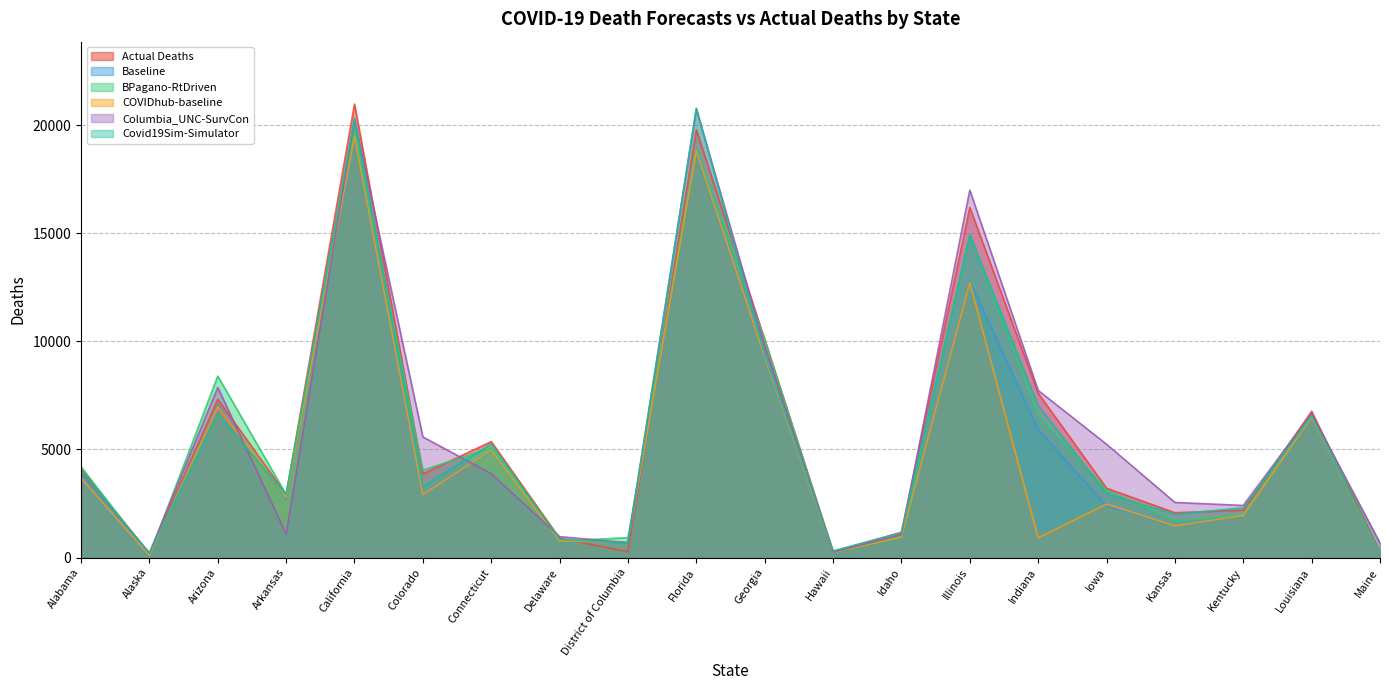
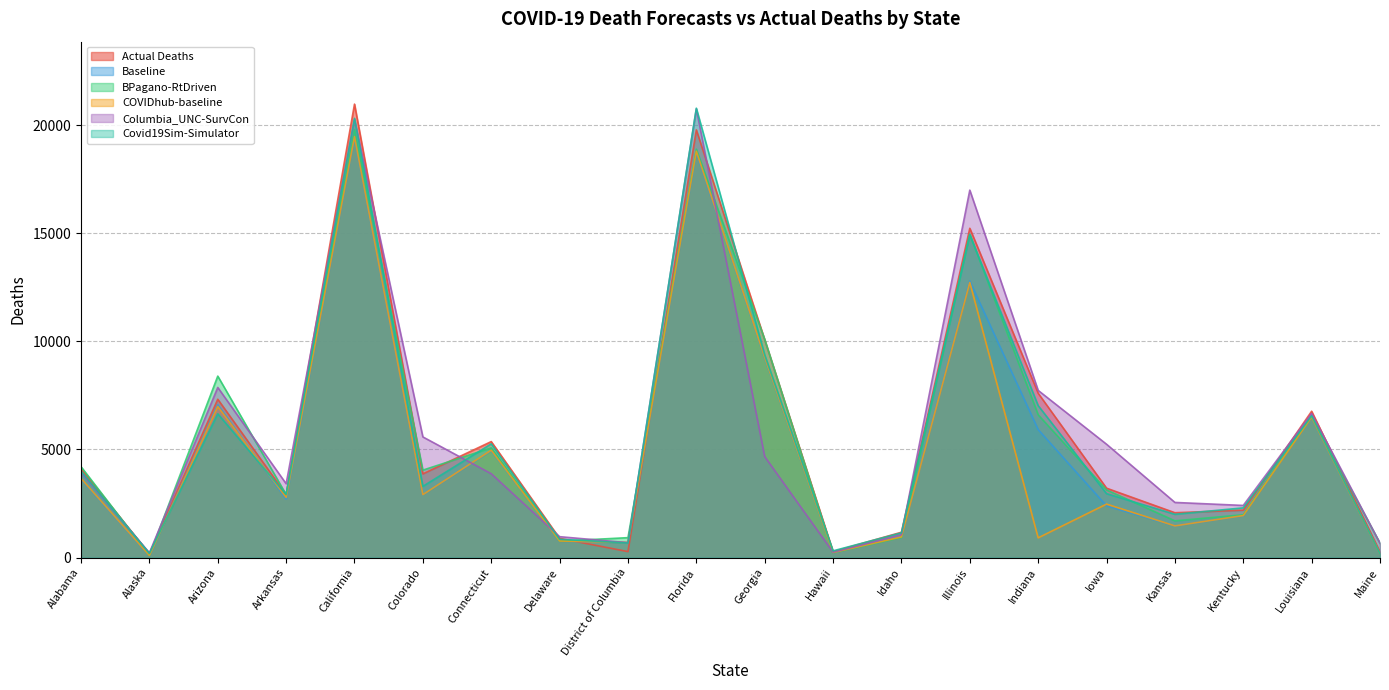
  {
    "Actual Deaths": {
      "Arizona": 7300,
      "California": 21000,
      "Colorado": 3900,
      "District of Columbia": 300,
      "Florida": 19800,
-     "Illinois": 16200,
+     "Illinois": 15200,
      "Indiana": 7600
    },
    "COVIDhub-baseline": {
      "Indiana": 900
    },
    "Columbia_UNC-SurvCon": {
      "Arizona": 7900,
-     "Arkansas": 1100,
+     "Arkansas": 3400,
      "Colorado": 5600,
      "Connecticut": 3900,
-     "Georgia": 9800,
+     "Georgia": 4700,
      "Illinois": 17000,
      "Indiana": 7700,
      "Iowa": 5200,
      "Kansas": 2500
    }
  }
